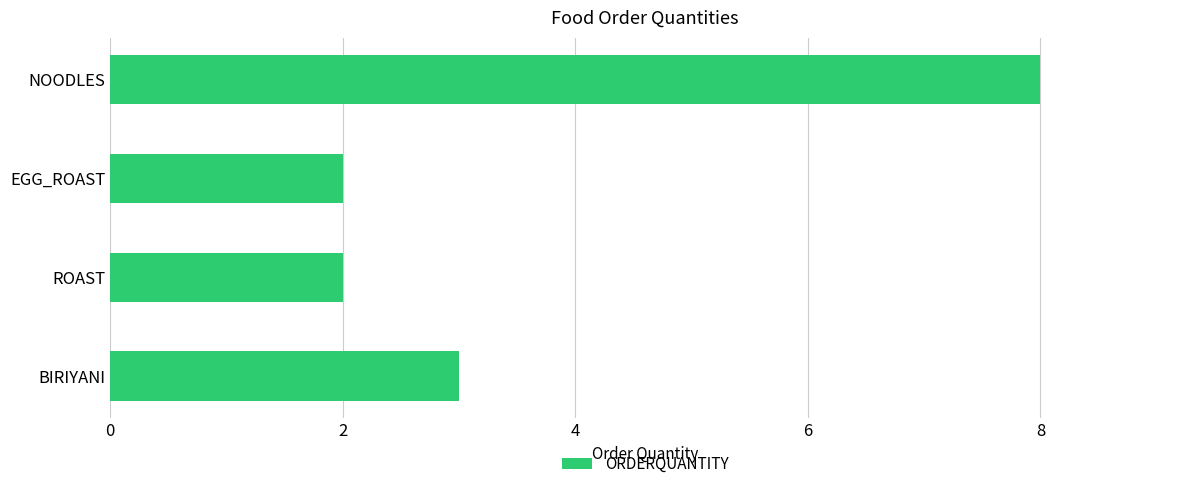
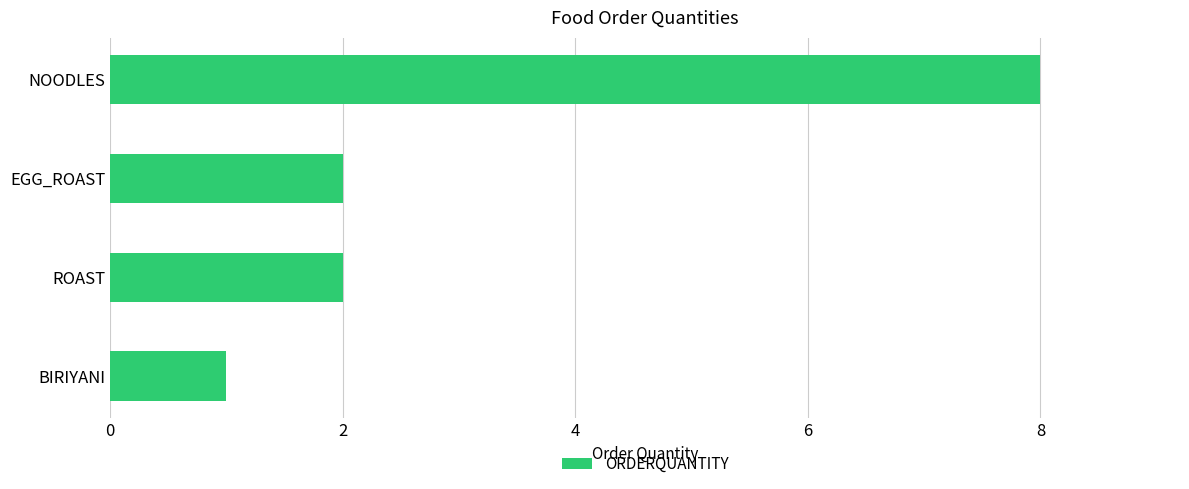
  {
    "NOODLES": 8,
    "EGG_ROAST": 2,
    "ROAST": 2,
-   "BIRIYANI": 3
+   "BIRIYANI": 1
  }
